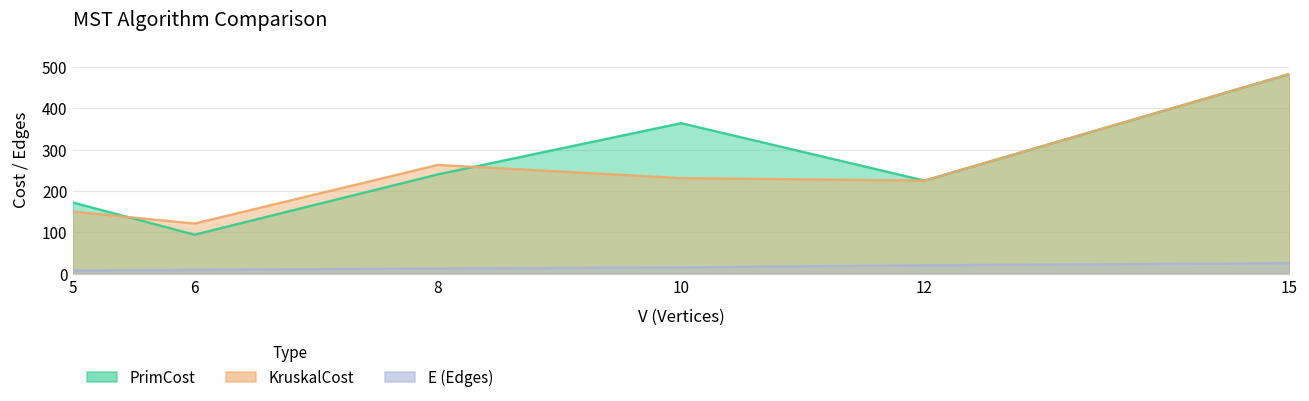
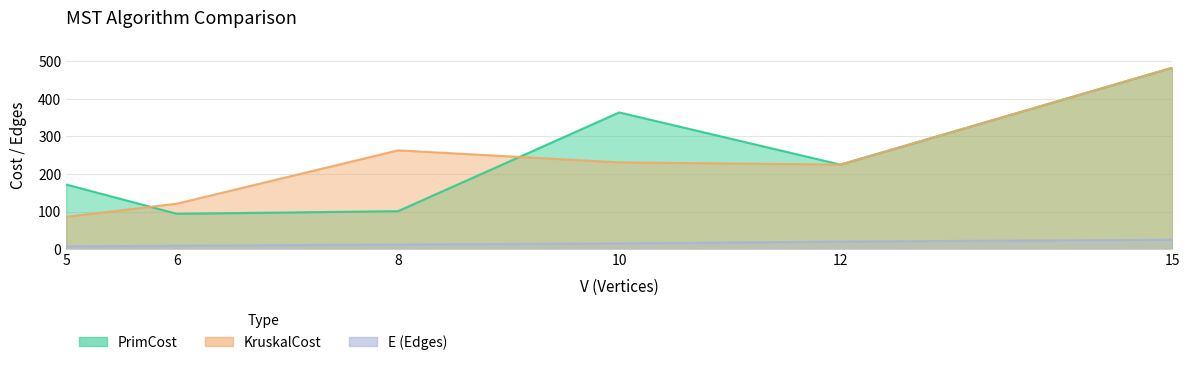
  {
    "PrimCost": {
      "5": 170,
      "6": 90,
-     "8": 240,
+     "8": 100,
      "10": 360
    },
    "KruskalCost": {
-     "5": 150,
+     "5": 90,
      "6": 120,
      "8": 260,
      "10": 230
    }
  }
